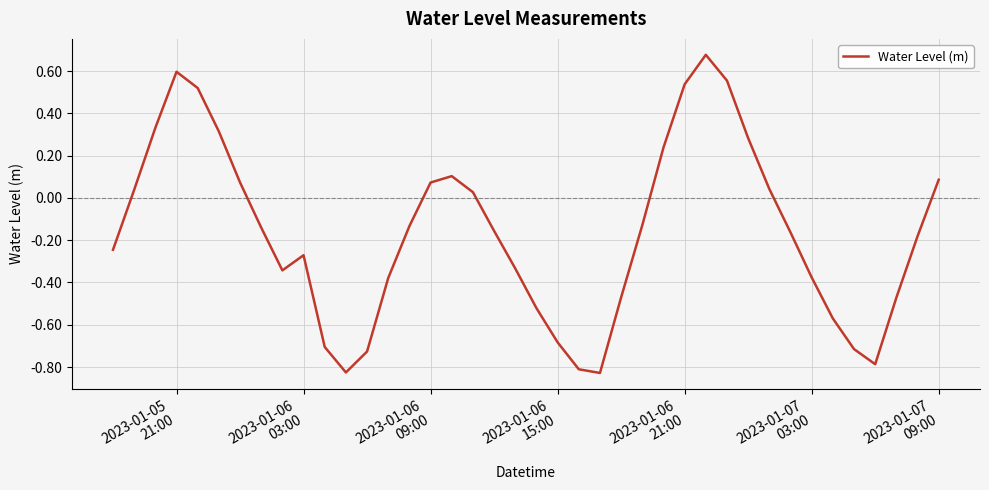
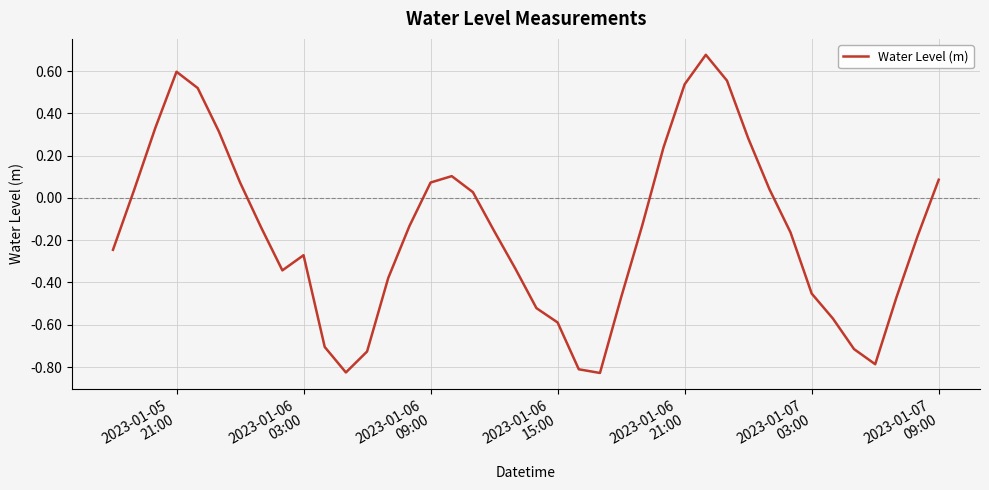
  {
    "2023-01-05 21:00": 0.60,
    "2023-01-06 03:00": -0.27,
    "2023-01-06 09:00": 0.07,
-   "2023-01-06 15:00": -0.68,
+   "2023-01-06 15:00": -0.59,
    "2023-01-06 21:00": 0.54,
-   "2023-01-07 03:00": -0.38,
+   "2023-01-07 03:00": -0.45,
    "2023-01-07 09:00": 0.09
  }
